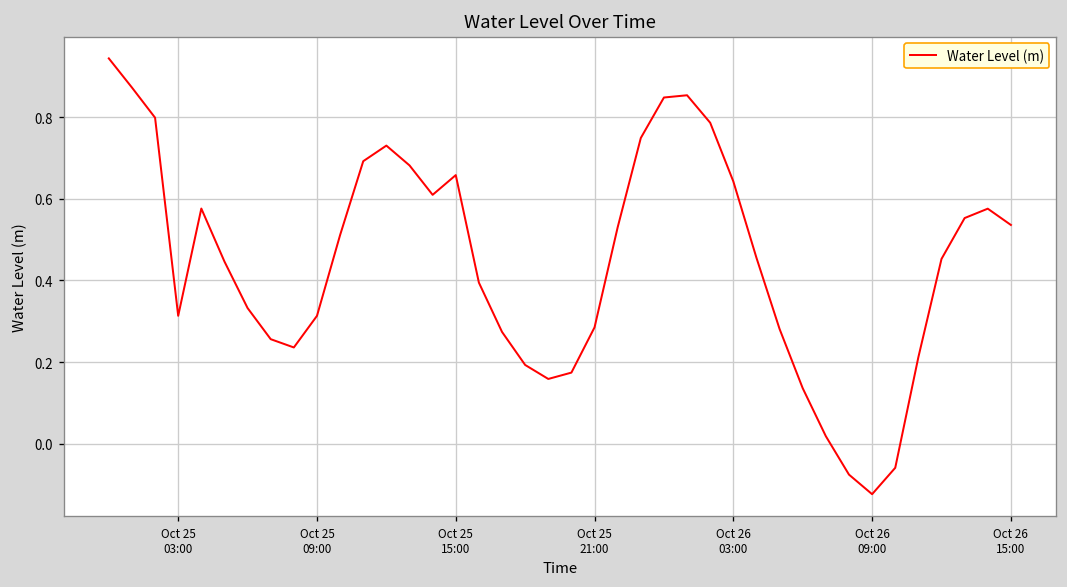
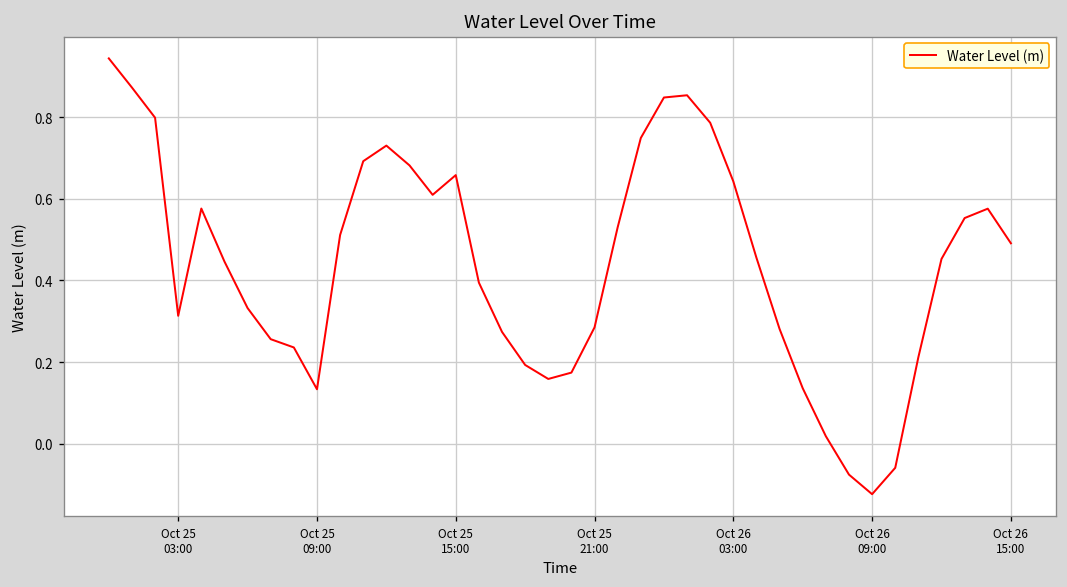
  {
    "Oct 25 03:00": 0.31,
-   "Oct 25 09:00": 0.31,
+   "Oct 25 09:00": 0.13,
    "Oct 25 15:00": 0.66,
    "Oct 25 21:00": 0.28,
    "Oct 26 03:00": 0.64,
    "Oct 26 09:00": -0.12,
-   "Oct 26 15:00": 0.54
+   "Oct 26 15:00": 0.49
  }
